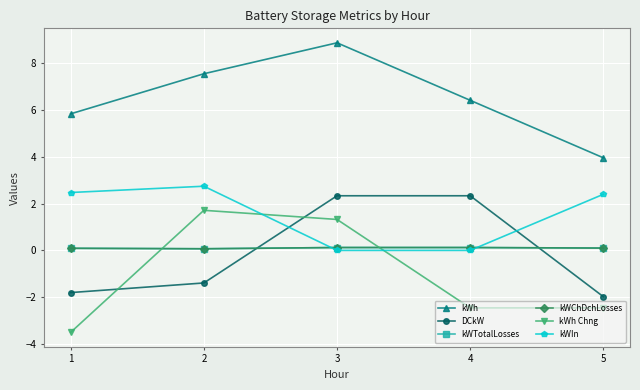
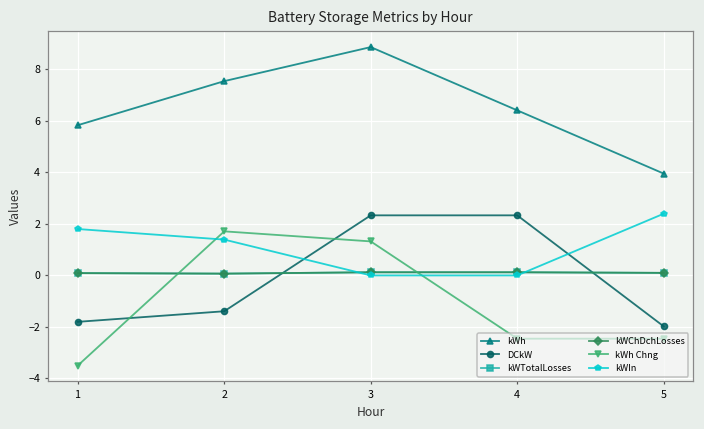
  {
    "kWIn": {
-     "1": 2.5,
-     "2": 2.7,
+     "1": 1.8,
+     "2": 1.4,
      "3": 0.0,
      "4": 0.0,
      "5": 2.4
    }
  }
